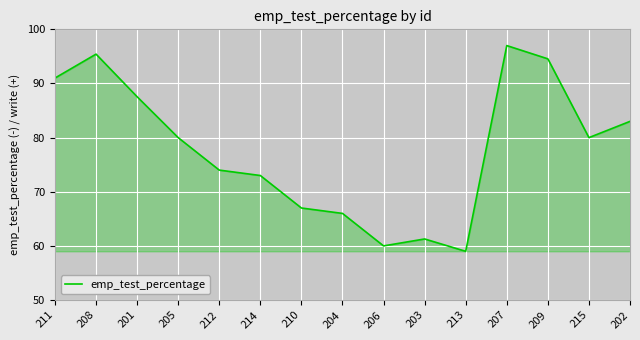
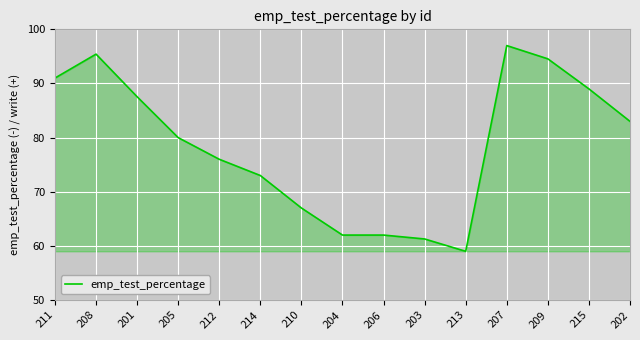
  {
    "211": 91,
    "208": 95,
    "201": 88,
    "205": 80,
-   "212": 74,
+   "212": 76,
    "214": 73,
    "210": 67,
-   "204": 66,
-   "206": 60,
+   "204": 62,
+   "206": 62,
    "203": 61,
    "213": 59,
    "207": 97,
    "209": 95,
-   "215": 80,
+   "215": 89,
    "202": 83
  }
